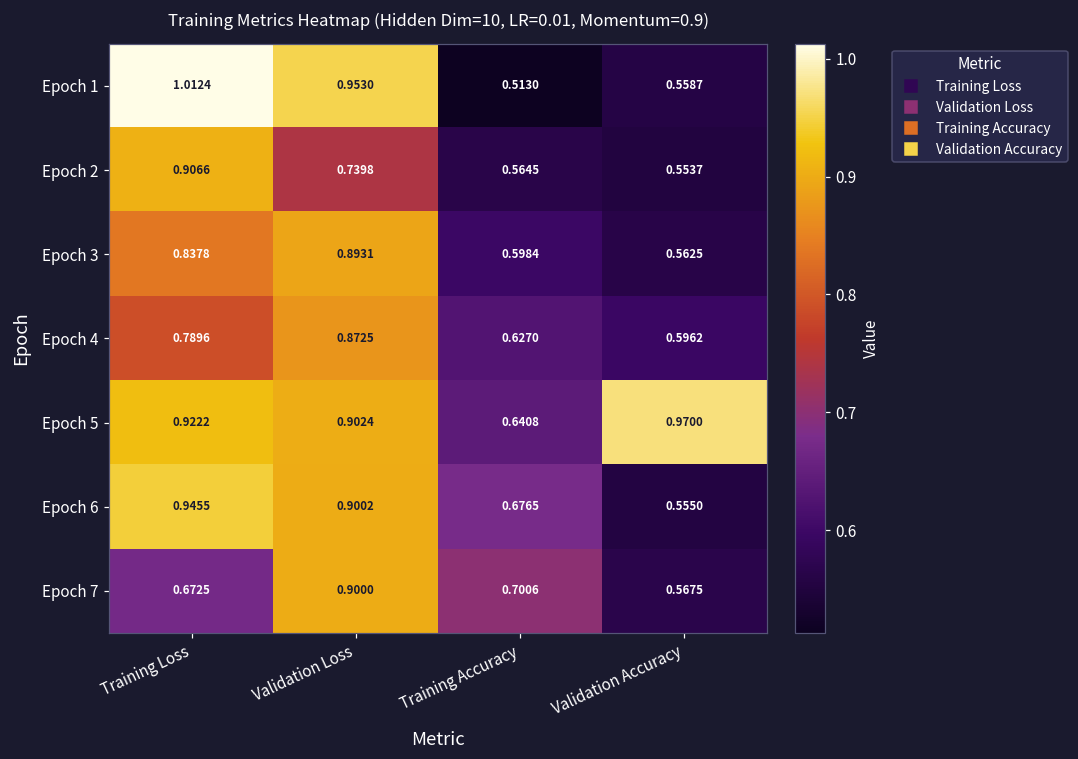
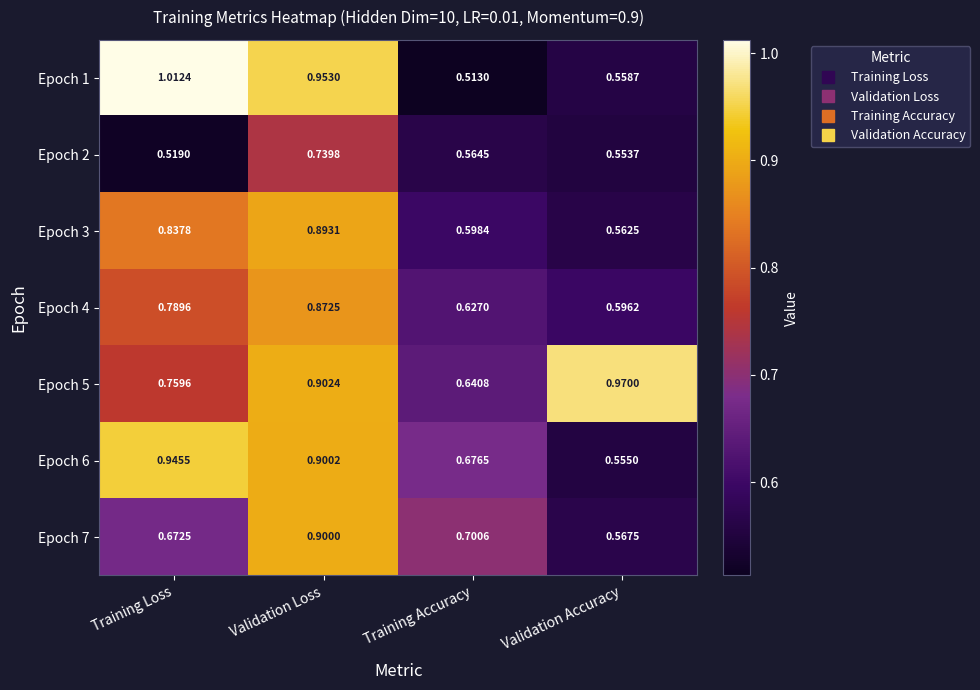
  {
    "Epoch 1": {
      "Training Loss": 1.0124,
      "Validation Loss": 0.9530,
      "Training Accuracy": 0.5130,
      "Validation Accuracy": 0.5587
    },
    "Epoch 2": {
-     "Training Loss": 0.9066,
+     "Training Loss": 0.5190,
      "Validation Loss": 0.7398,
      "Training Accuracy": 0.5645,
      "Validation Accuracy": 0.5537
    },
    "Epoch 3": {
      "Training Loss": 0.8378,
      "Validation Loss": 0.8931,
      "Training Accuracy": 0.5984,
      "Validation Accuracy": 0.5625
    },
    "Epoch 4": {
      "Training Loss": 0.7896,
      "Validation Loss": 0.8725,
      "Training Accuracy": 0.6270,
      "Validation Accuracy": 0.5962
    },
    "Epoch 5": {
-     "Training Loss": 0.9222,
+     "Training Loss": 0.7596,
      "Validation Loss": 0.9024,
      "Training Accuracy": 0.6408,
      "Validation Accuracy": 0.9700
    },
    "Epoch 6": {
      "Training Loss": 0.9455,
      "Validation Loss": 0.9002,
      "Training Accuracy": 0.6765,
      "Validation Accuracy": 0.5550
    },
    "Epoch 7": {
      "Training Loss": 0.6725,
      "Validation Loss": 0.9000,
      "Training Accuracy": 0.7006,
      "Validation Accuracy": 0.5675
    }
  }
